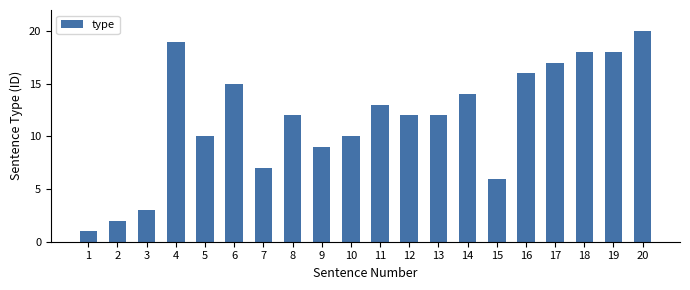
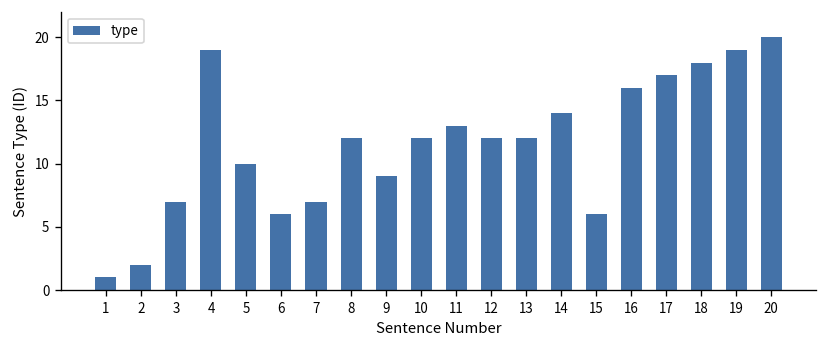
  {
    "1": 1,
    "2": 2,
-   "3": 3,
+   "3": 7,
    "4": 19,
    "5": 10,
-   "6": 15,
+   "6": 6,
    "7": 7,
    "8": 12,
    "9": 9,
-   "10": 10,
+   "10": 12,
    "11": 13,
    "12": 12,
    "13": 12,
    "14": 14,
    "15": 6,
    "16": 16,
    "17": 17,
    "18": 18,
-   "19": 18,
+   "19": 19,
    "20": 20
  }
